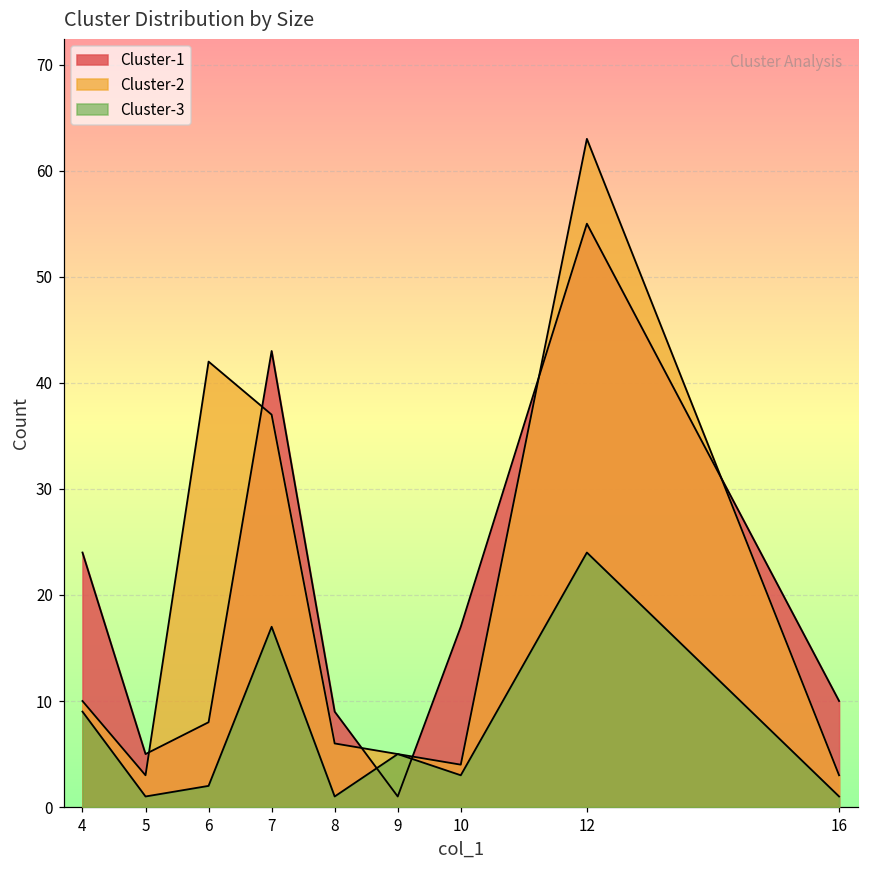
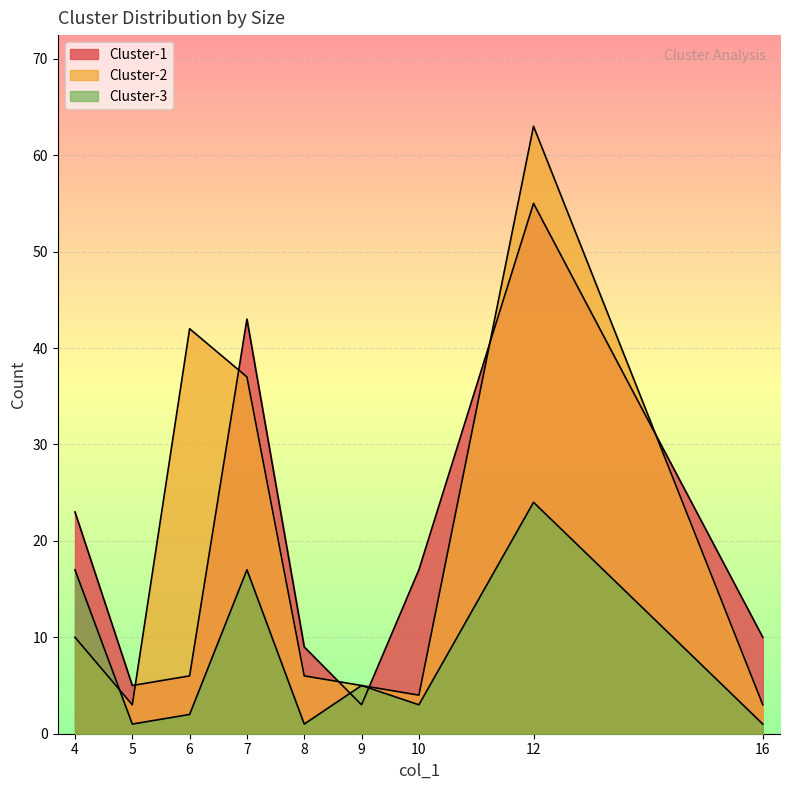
  {
    "Cluster-1": {
-     "4": 24,
+     "4": 23,
      "5": 5,
-     "6": 8,
+     "6": 6,
      "7": 43,
      "8": 9,
-     "9": 1,
+     "9": 3,
      "10": 17,
      "12": 55,
      "16": 10
    },
    "Cluster-2": {
      "4": 10,
      "5": 3,
      "6": 42,
      "7": 37,
      "8": 6,
      "10": 4,
      "12": 63,
      "16": 3
    },
    "Cluster-3": {
-     "4": 9,
+     "4": 17,
      "5": 1,
      "6": 2,
      "7": 17,
      "8": 1,
      "10": 3,
      "12": 24,
      "16": 1
    }
  }
